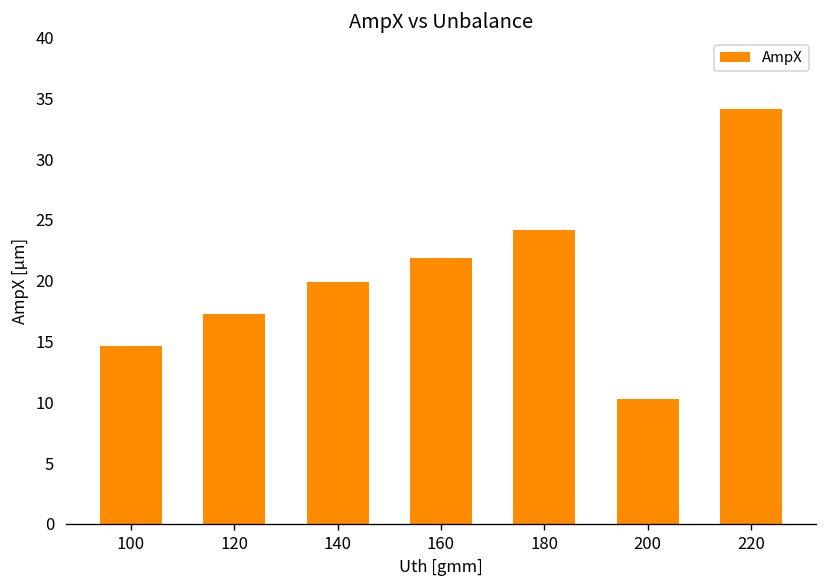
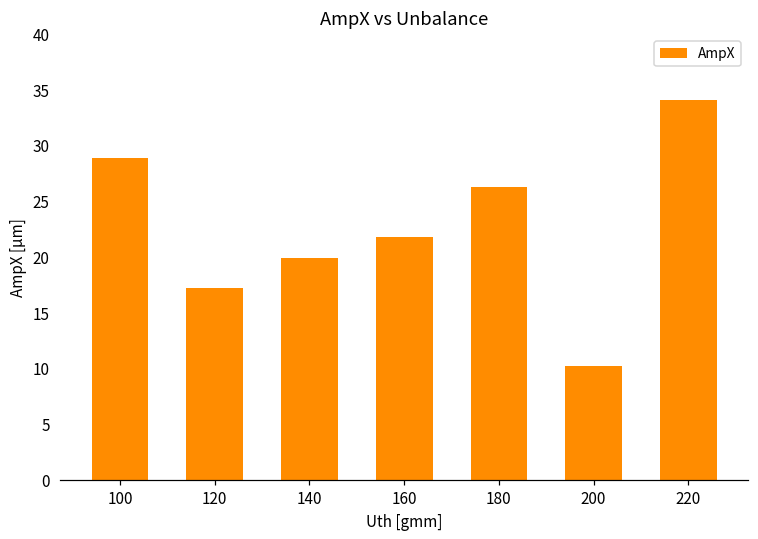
  {
-   "100": 14.6,
+   "100": 28.9,
    "120": 17.2,
    "140": 19.9,
    "160": 21.8,
-   "180": 24.2,
+   "180": 26.3,
    "200": 10.3,
    "220": 34.1
  }
